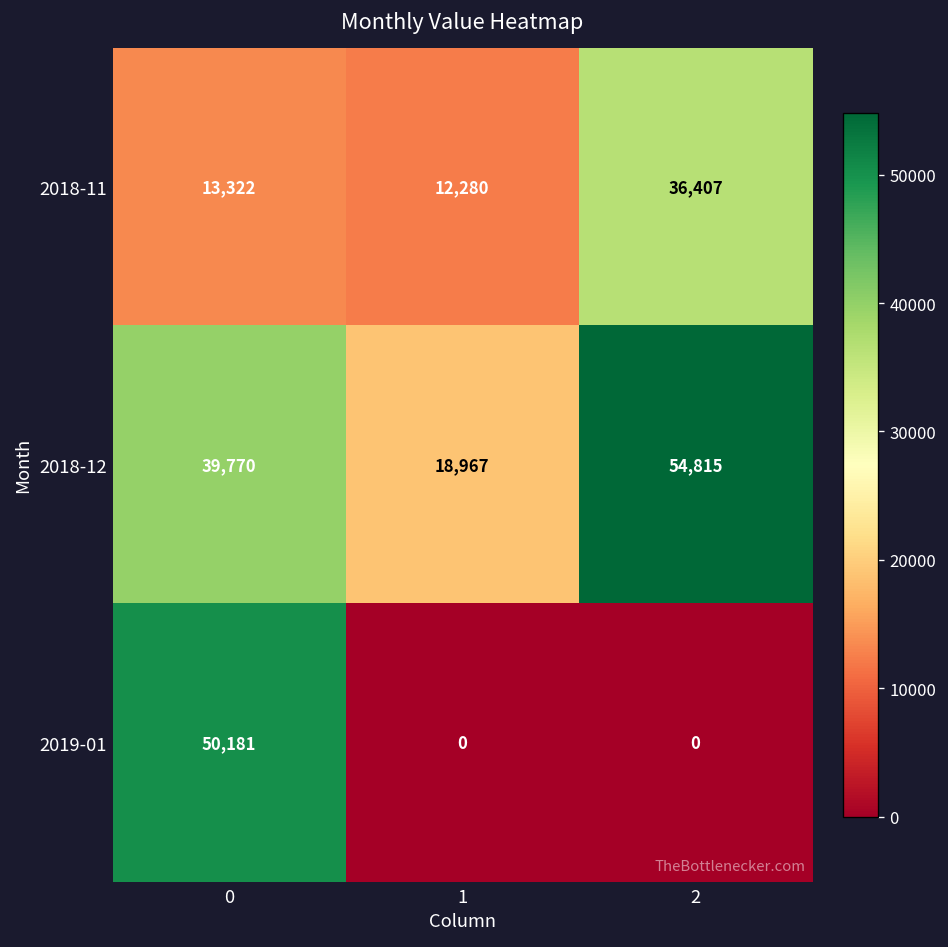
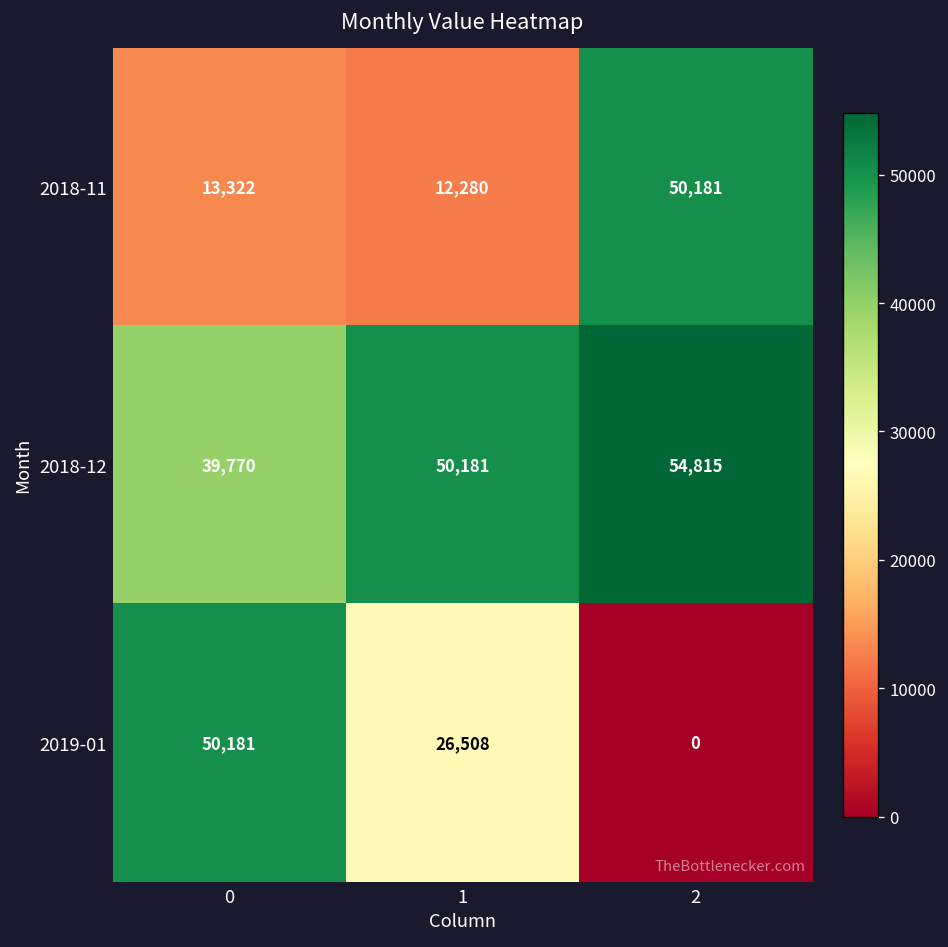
  {
    "2018-11": {
      "0": "13,322",
      "1": "12,280",
-     "2": "36,407"
+     "2": "50,181"
    },
    "2018-12": {
      "0": "39,770",
-     "1": "18,967",
+     "1": "50,181",
      "2": "54,815"
    },
    "2019-01": {
      "0": "50,181",
-     "1": "0"
+     "1": "26,508"
    }
  }
